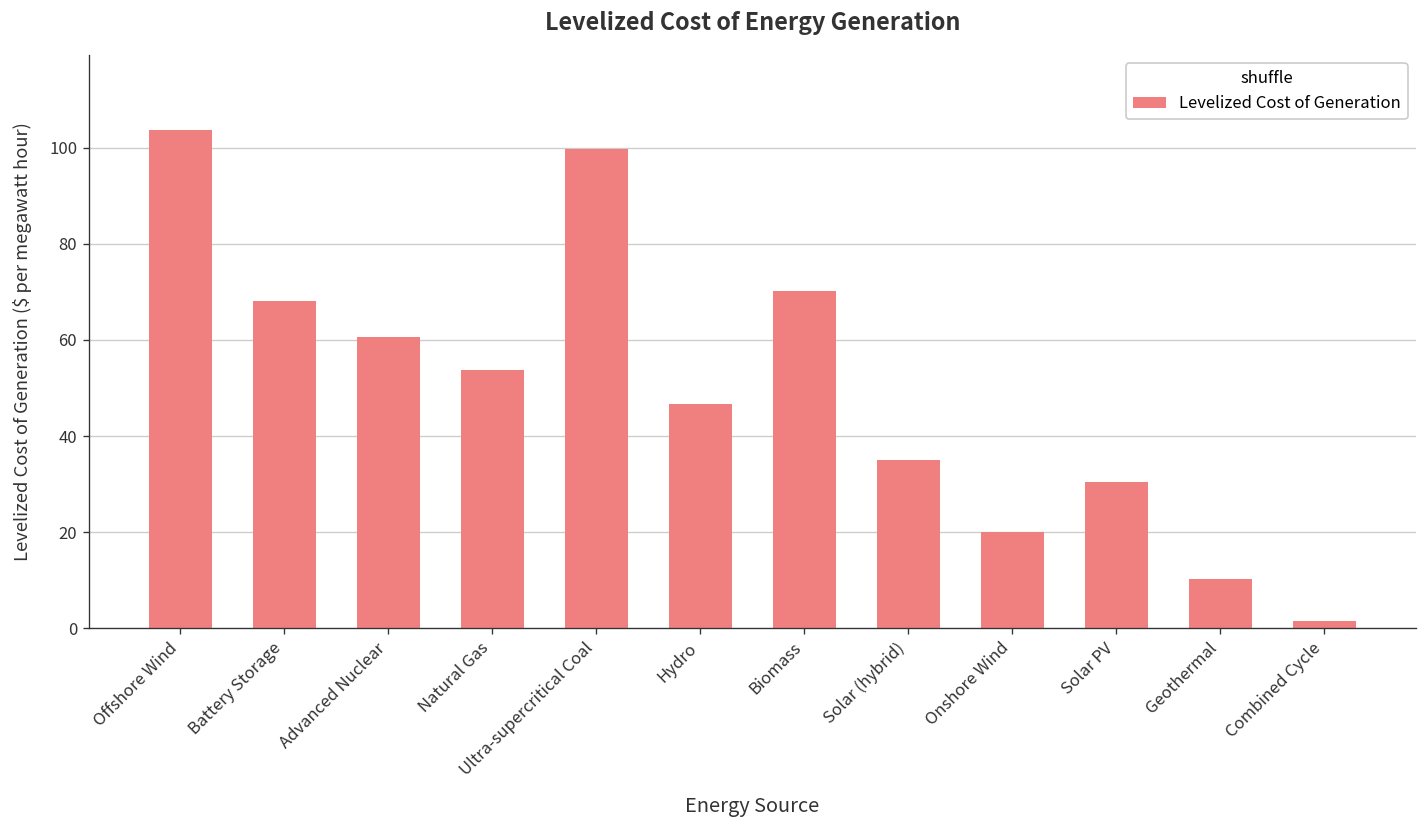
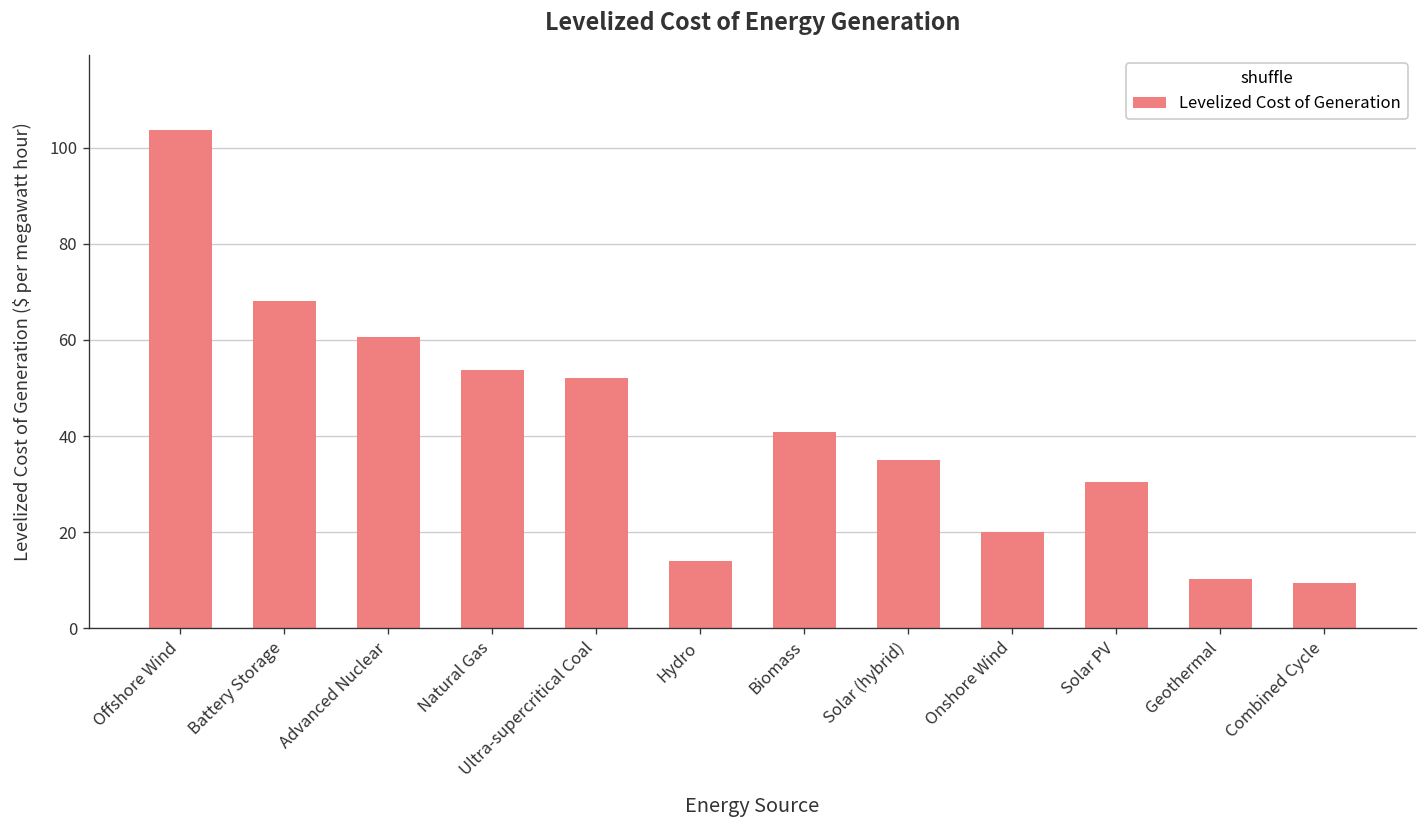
  {
    "Offshore Wind": 104,
    "Battery Storage": 68,
    "Advanced Nuclear": 61,
    "Natural Gas": 54,
-   "Ultra-supercritical Coal": 100,
-   "Hydro": 47,
-   "Biomass": 70,
+   "Ultra-supercritical Coal": 52,
+   "Hydro": 14,
+   "Biomass": 41,
    "Solar (hybrid)": 35,
    "Onshore Wind": 20,
    "Solar PV": 30,
    "Geothermal": 10,
-   "Combined Cycle": 1
+   "Combined Cycle": 9
  }
